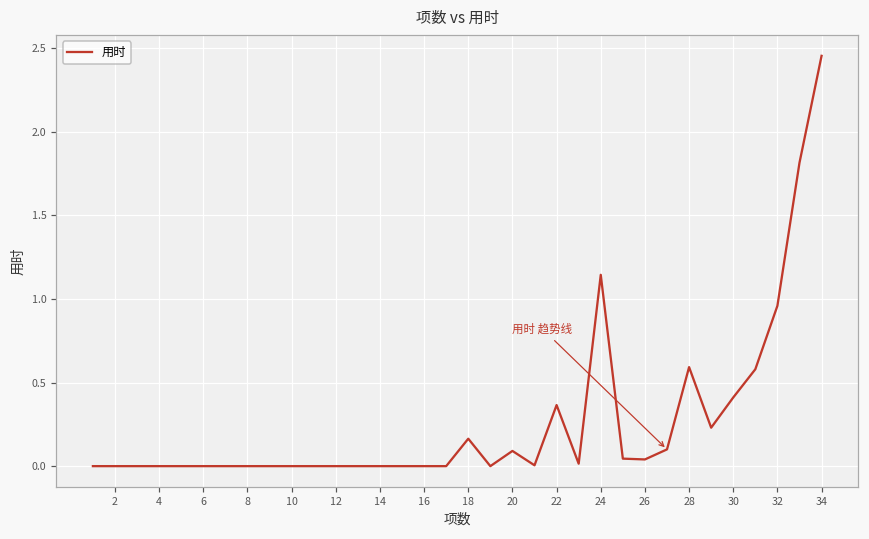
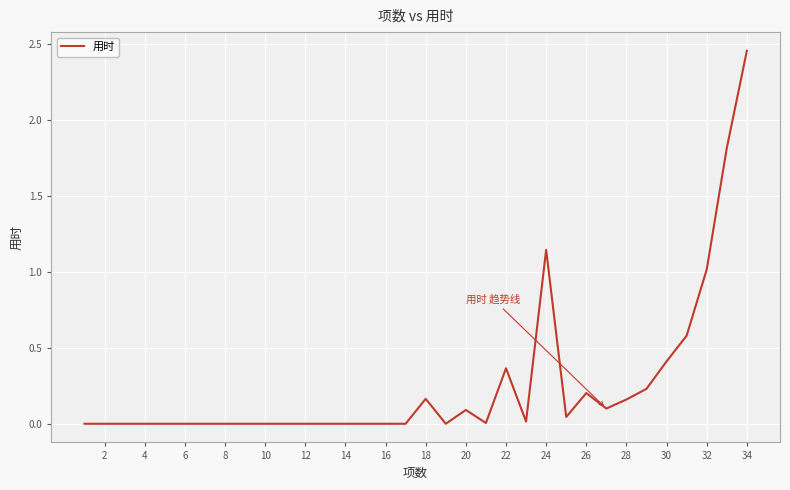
  {
    "2": 0.00,
    "4": 0.00,
    "6": 0.00,
    "8": 0.00,
    "10": 0.00,
    "12": 0.00,
    "14": 0.00,
    "16": 0.00,
    "18": 0.16,
    "20": 0.09,
    "22": 0.37,
    "24": 1.14,
-   "26": 0.04,
-   "28": 0.59,
+   "26": 0.20,
+   "28": 0.16,
    "30": 0.41,
-   "32": 0.96,
+   "32": 1.02,
    "34": 2.45
  }
